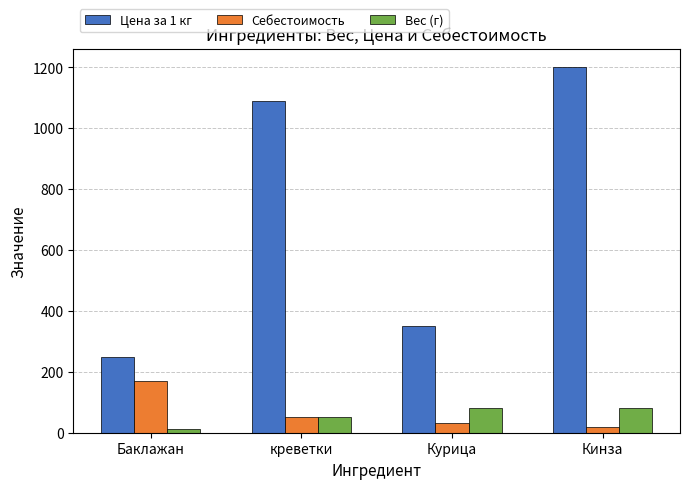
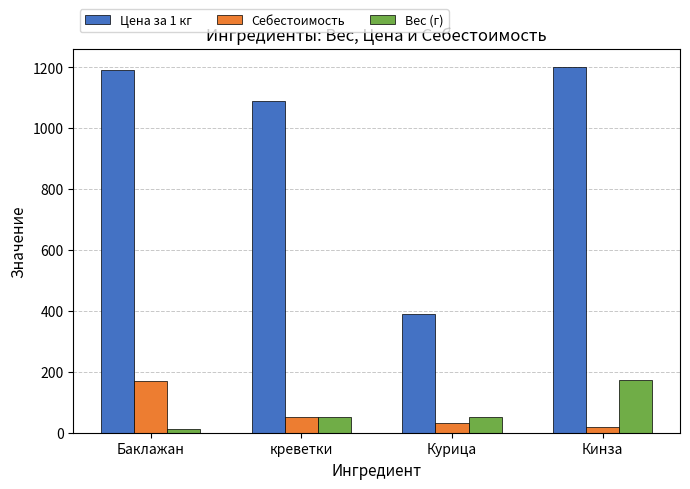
  {
    "Цена за 1 кг": {
-     "Баклажан": 250,
+     "Баклажан": 1190,
      "креветки": 1090,
-     "Курица": 350,
+     "Курица": 390,
      "Кинза": 1200
    },
    "Себестоимость": {
      "Баклажан": 170,
      "креветки": 50,
      "Курица": 30,
      "Кинза": 20
    },
    "Вес (г)": {
      "Баклажан": 10,
      "креветки": 50,
-     "Курица": 80,
-     "Кинза": 80
+     "Курица": 50,
+     "Кинза": 170
    }
  }
